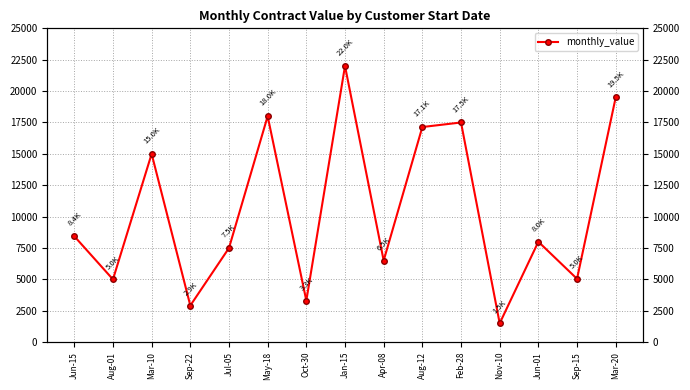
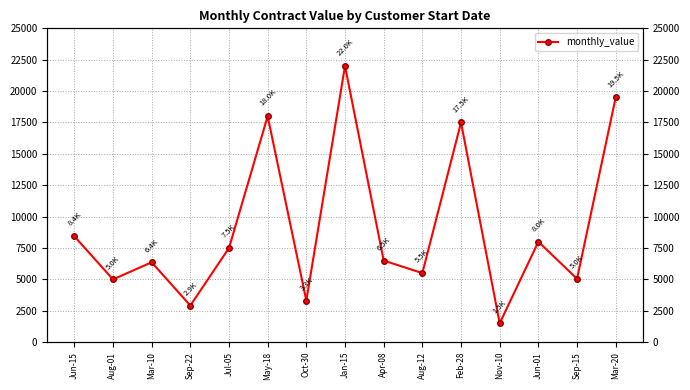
  {
    "Jun-15": "8.4K",
    "Aug-01": "5.0K",
-   "Mar-10": "15.0K",
+   "Mar-10": "6.4K",
    "Sep-22": "2.9K",
    "Jul-05": "7.5K",
    "May-18": "18.0K",
    "Oct-30": "3.3K",
    "Jan-15": "22.0K",
    "Apr-08": "6.5K",
-   "Aug-12": "17.1K",
+   "Aug-12": "5.5K",
    "Feb-28": "17.5K",
    "Nov-10": "1.5K",
    "Jun-01": "8.0K",
    "Sep-15": "5.0K",
    "Mar-20": "19.5K"
  }
